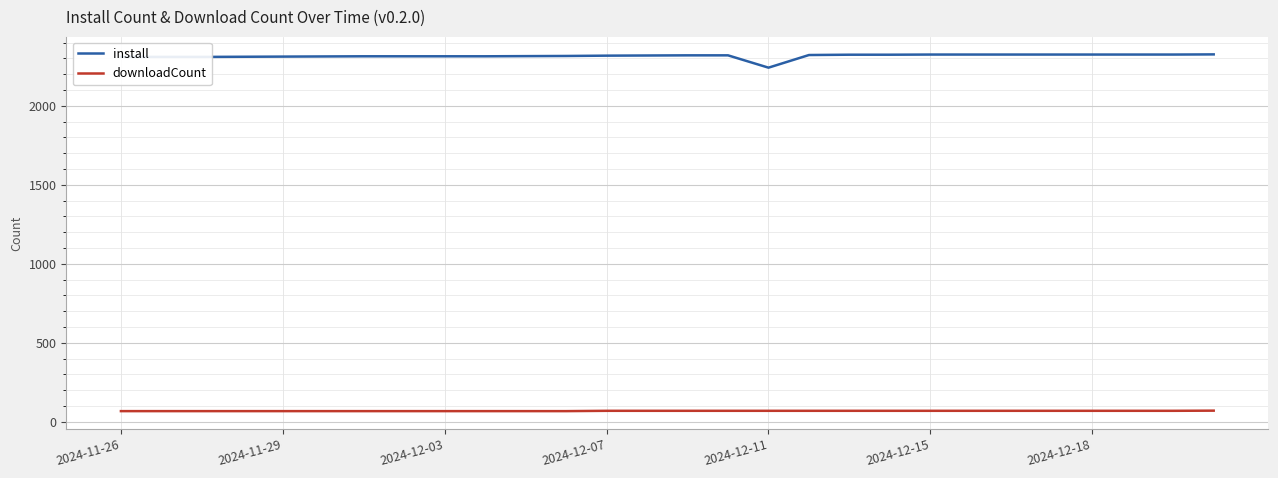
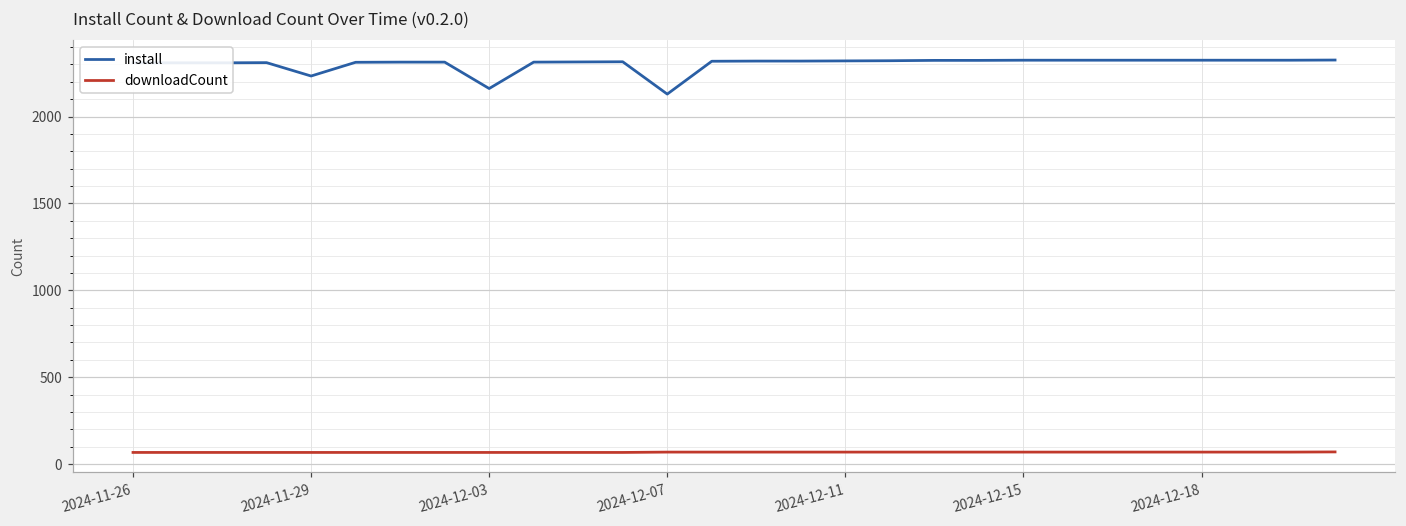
  {
    "install": {
-     "2024-11-29": 2310,
-     "2024-12-03": 2310,
-     "2024-12-07": 2320,
-     "2024-12-11": 2240,
+     "2024-11-29": 2230,
+     "2024-12-03": 2160,
+     "2024-12-07": 2130,
+     "2024-12-11": 2320,
      "2024-12-15": 2320,
      "2024-12-18": 2320
    },
    "downloadCount": {
      "2024-11-29": 70,
      "2024-12-03": 70,
      "2024-12-07": 70,
      "2024-12-11": 70,
      "2024-12-15": 70,
      "2024-12-18": 70
    }
  }
